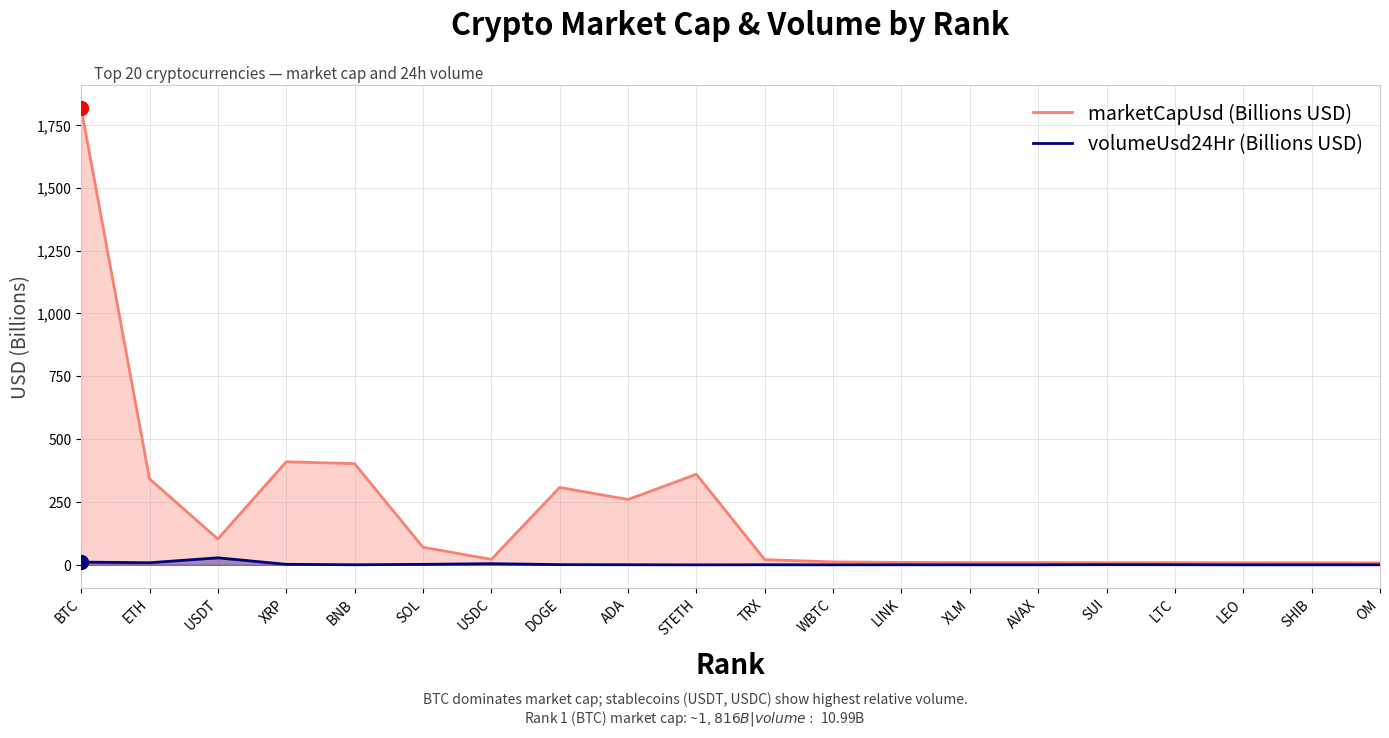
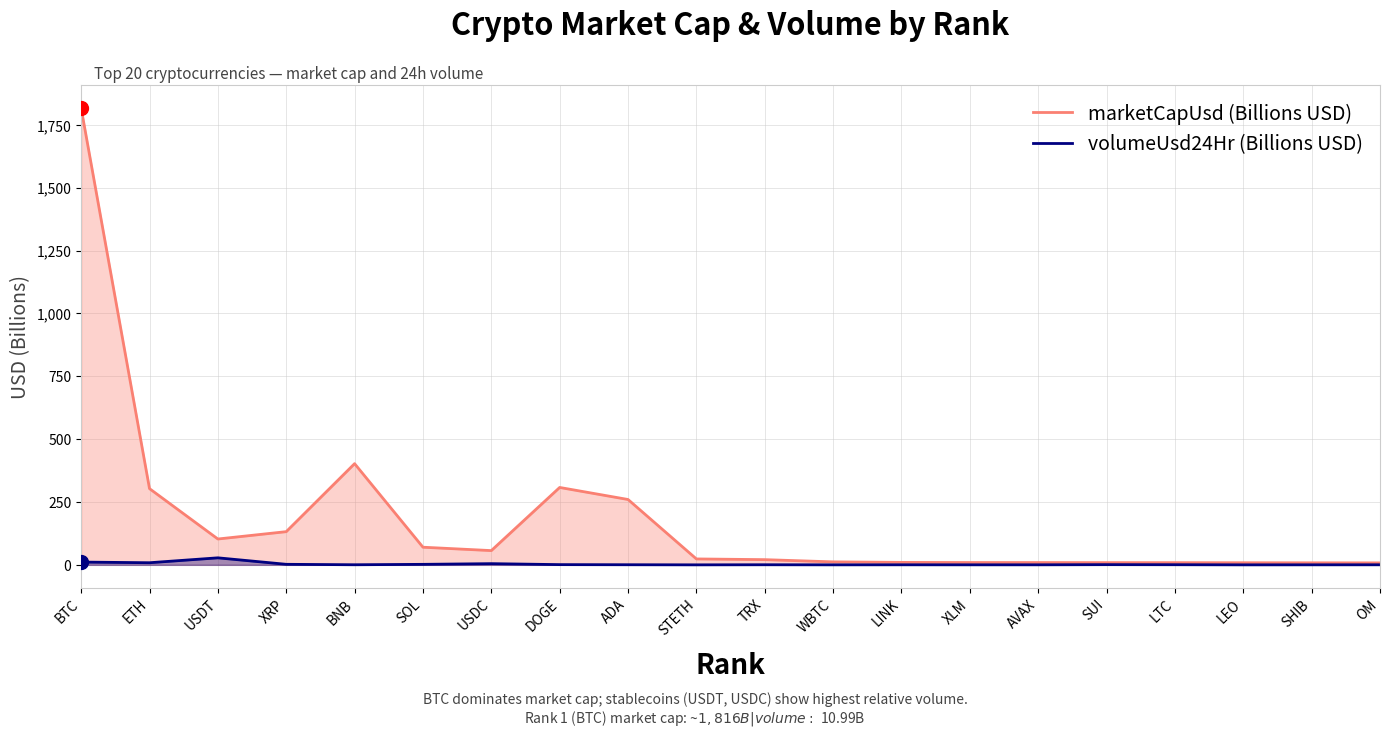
  {
    "marketCapUsd (Billions USD)": {
-     "ETH": 340,
+     "ETH": 300,
      "USDT": 100,
-     "XRP": 410,
+     "XRP": 130,
      "BNB": 400,
      "SOL": 70,
-     "USDC": 20,
+     "USDC": 60,
      "DOGE": 310,
      "ADA": 260,
-     "STETH": 360,
+     "STETH": 20,
      "TRX": 20,
      "WBTC": 10
    }
  }
